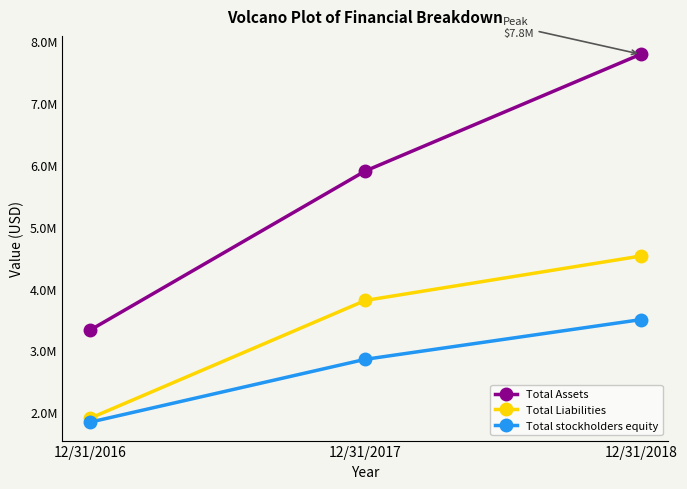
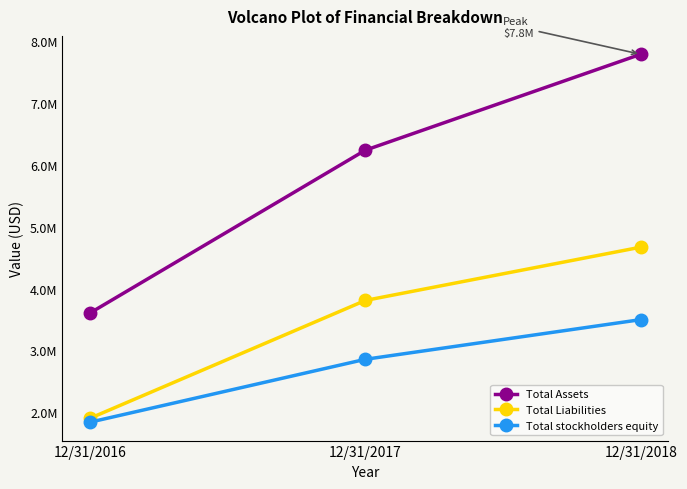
  {
    "Total Assets": {
-     "12/31/2016": 3300000,
-     "12/31/2017": 5900000
+     "12/31/2016": 3600000,
+     "12/31/2017": 6200000
    },
    "Total Liabilities": {
      "12/31/2016": 1900000,
      "12/31/2017": 3800000,
-     "12/31/2018": 4500000
+     "12/31/2018": 4700000
    },
    "Total stockholders equity": {
      "12/31/2016": 1800000,
      "12/31/2017": 2900000,
      "12/31/2018": 3500000
    }
  }
